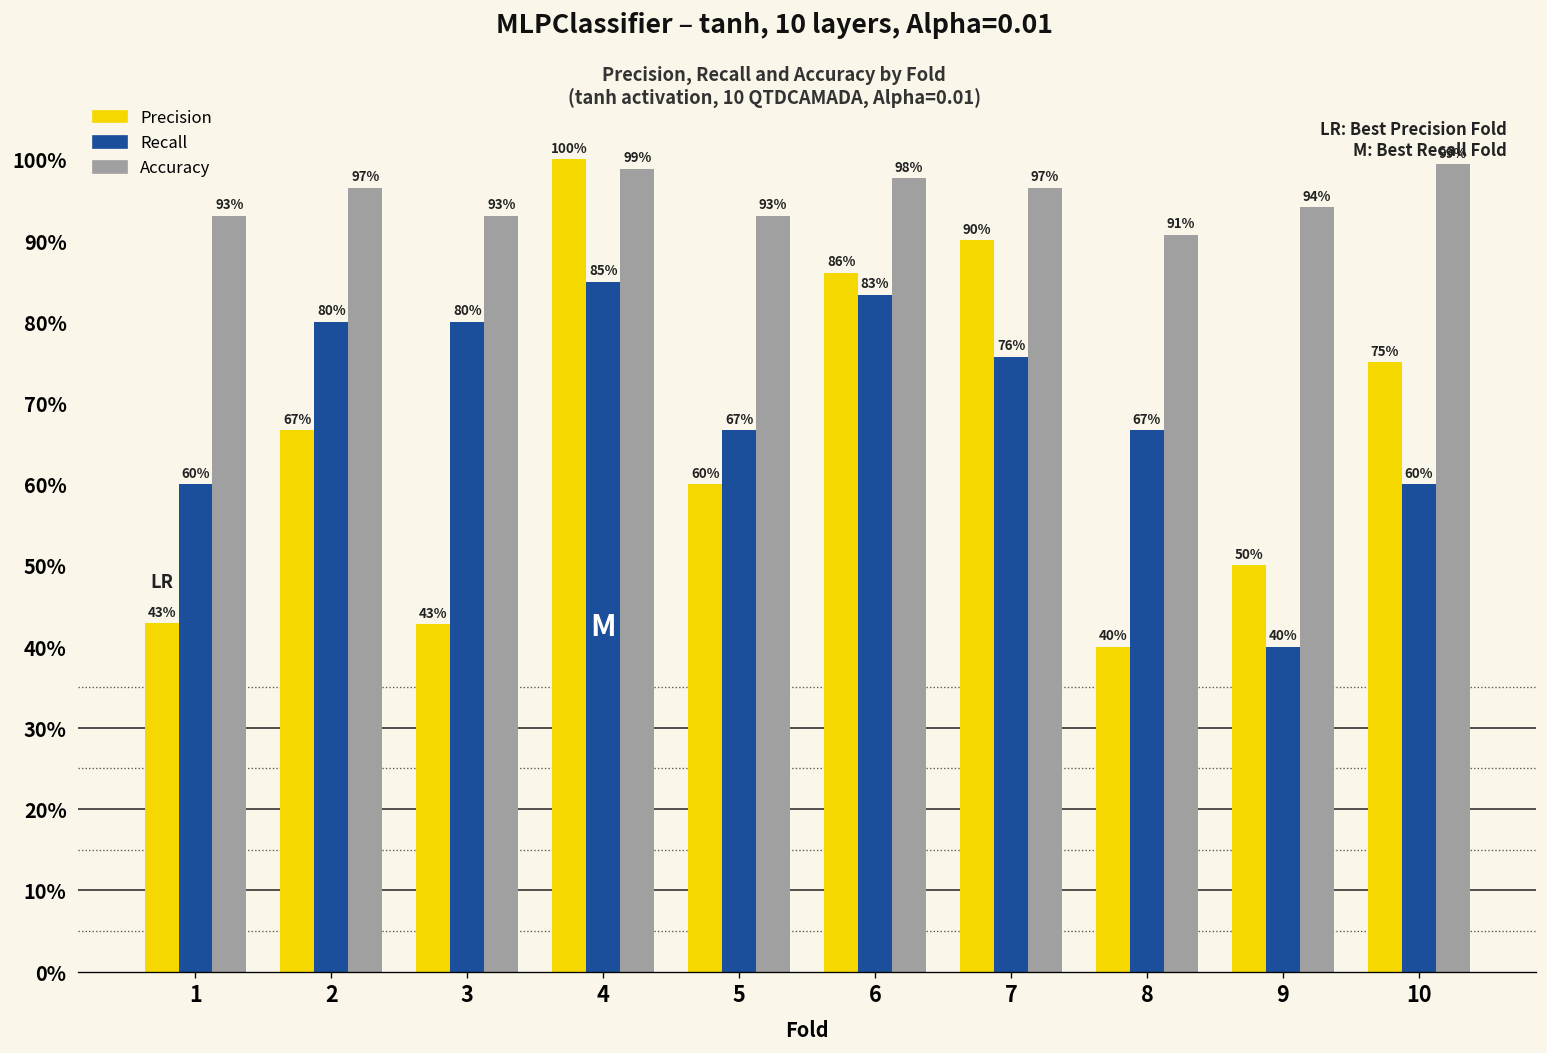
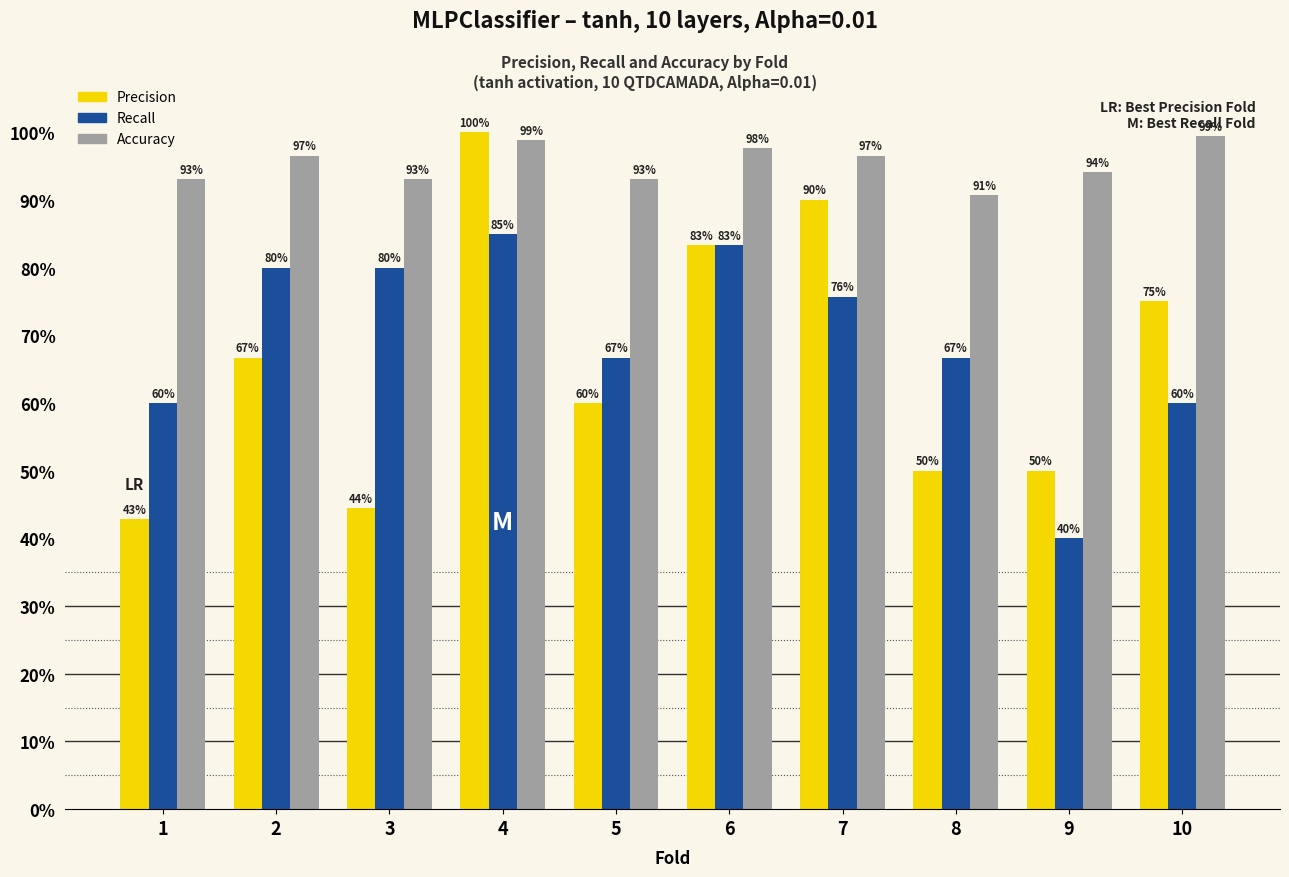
  {
    "Precision": {
      "1": "43%",
      "2": "67%",
-     "3": "43%",
+     "3": "44%",
      "4": "100%",
      "5": "60%",
-     "6": "86%",
+     "6": "83%",
      "7": "90%",
-     "8": "40%",
+     "8": "50%",
      "9": "50%",
      "10": "75%"
    },
    "Recall": {
      "1": "60%",
      "2": "80%",
      "3": "80%",
      "4": "85%",
      "5": "67%",
      "6": "83%",
      "7": "76%",
      "8": "67%",
      "9": "40%",
      "10": "60%"
    },
    "Accuracy": {
      "1": "93%",
      "2": "97%",
      "3": "93%",
      "4": "99%",
      "5": "93%",
      "6": "98%",
      "7": "97%",
      "8": "91%",
      "9": "94%"
    }
  }
